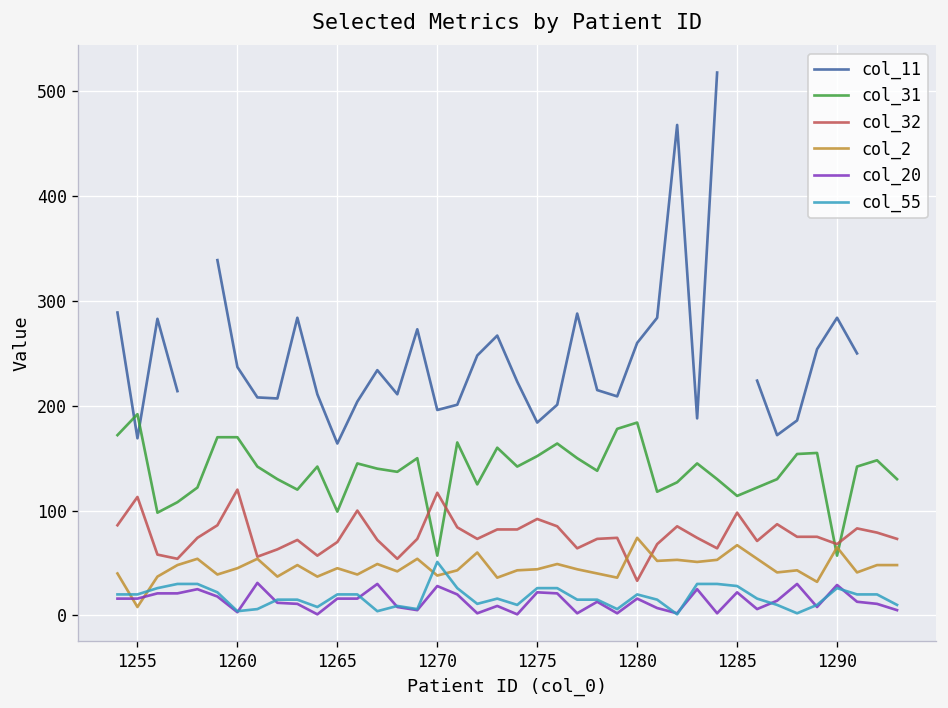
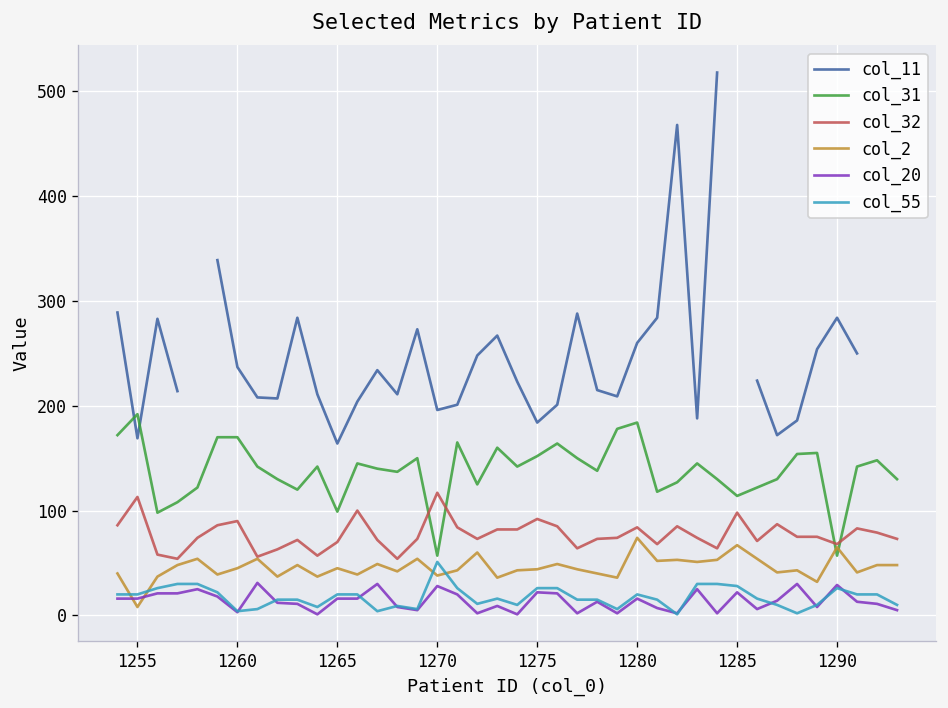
  {
    "col_11": {
      "1255": 170,
      "1260": 240,
      "1265": 160,
      "1270": 200,
      "1275": 180,
      "1280": 260,
      "1290": 280
    },
    "col_31": {
      "1255": 190,
      "1260": 170,
      "1265": 100,
      "1270": 60,
      "1275": 150,
      "1280": 180,
      "1285": 110,
      "1290": 60
    },
    "col_32": {
      "1255": 110,
-     "1260": 120,
+     "1260": 90,
      "1265": 70,
      "1270": 120,
      "1275": 90,
-     "1280": 30,
+     "1280": 80,
      "1285": 100,
      "1290": 70
    },
    "col_2": {
      "1255": 10,
      "1260": 50,
      "1265": 50,
      "1270": 40,
      "1275": 40,
      "1280": 70,
      "1285": 70,
      "1290": 70
    },
    "col_20": {
      "1255": 20,
      "1265": 20,
      "1270": 30,
      "1275": 20,
      "1280": 20,
      "1285": 20,
      "1290": 30
    },
    "col_55": {
      "1255": 20,
      "1265": 20,
      "1270": 50,
      "1275": 30,
      "1280": 20,
      "1285": 30,
      "1290": 30
    }
  }
